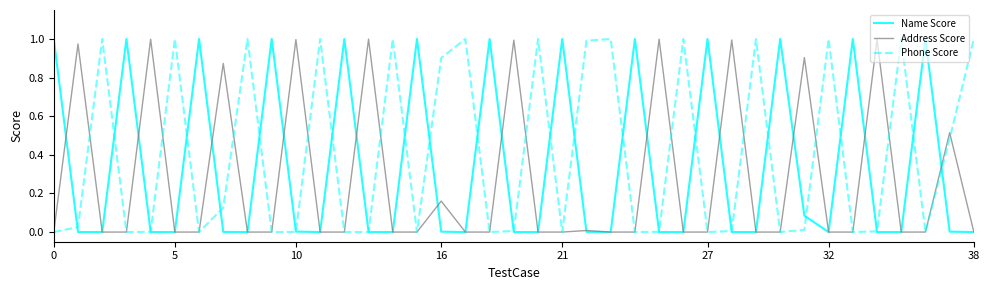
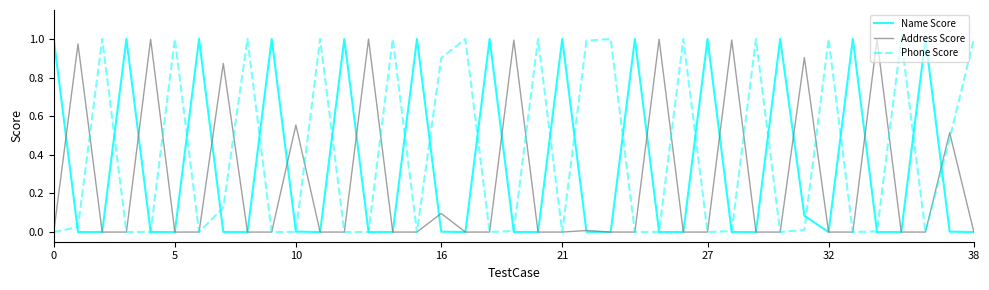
  {
    "Address Score": {
-     "10": 1.00,
-     "16": 0.16
+     "10": 0.55,
+     "16": 0.10
    }
  }
